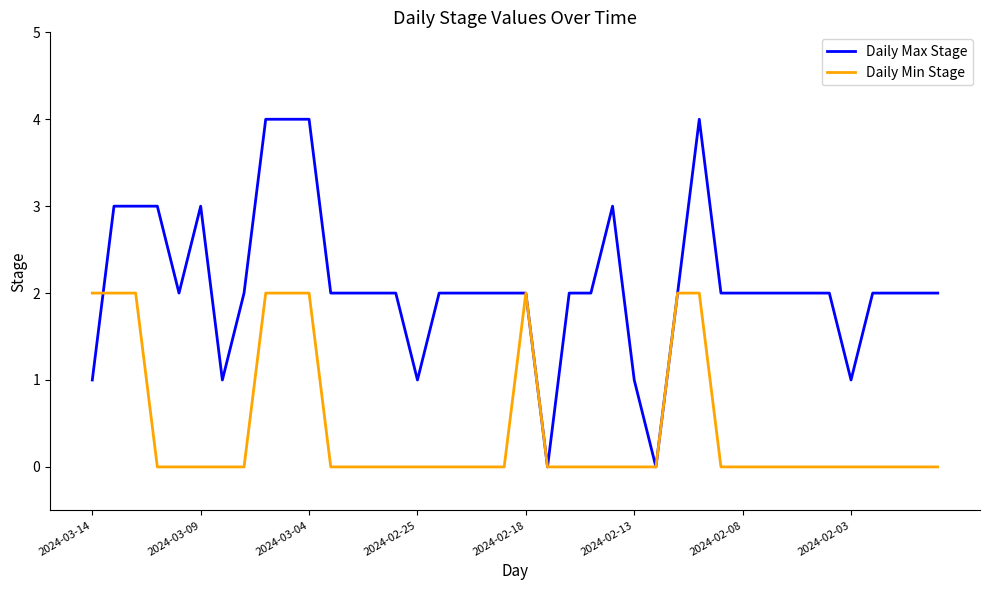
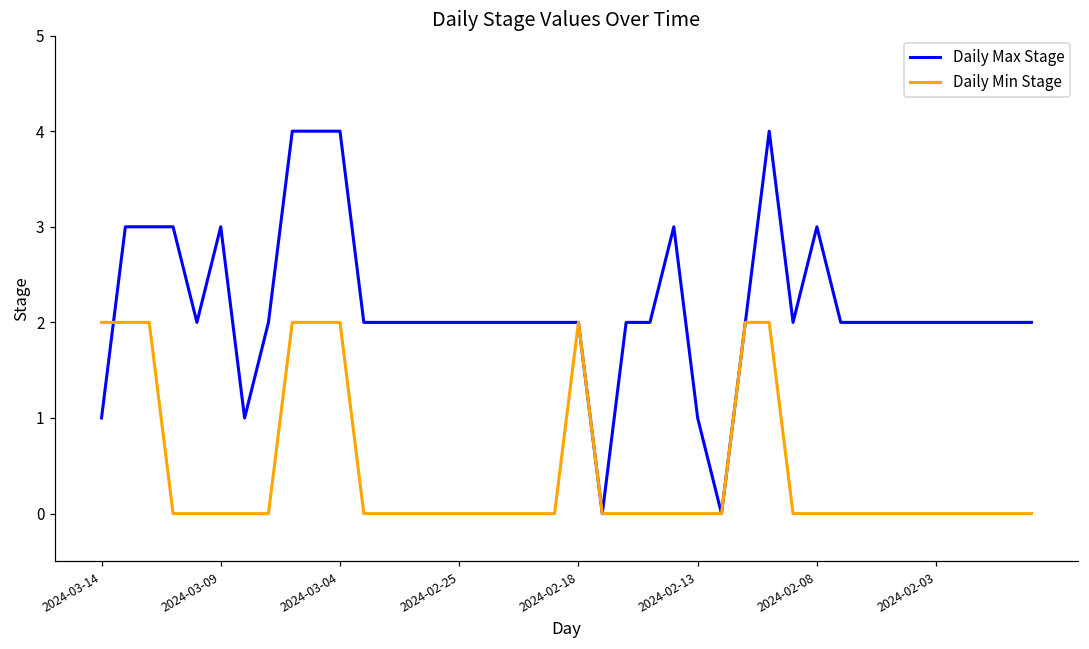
  {
    "Daily Max Stage": {
      "2024-03-14": 1,
      "2024-03-09": 3,
      "2024-03-04": 4,
-     "2024-02-25": 1,
+     "2024-02-25": 2,
      "2024-02-13": 1,
-     "2024-02-08": 2,
-     "2024-02-03": 1
+     "2024-02-08": 3,
+     "2024-02-03": 2
    },
    "Daily Min Stage": {
      "2024-03-14": 2,
      "2024-03-09": 0,
      "2024-03-04": 2,
      "2024-02-25": 0,
      "2024-02-13": 0,
      "2024-02-08": 0,
      "2024-02-03": 0
    }
  }
